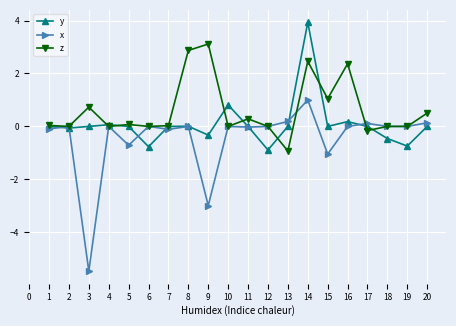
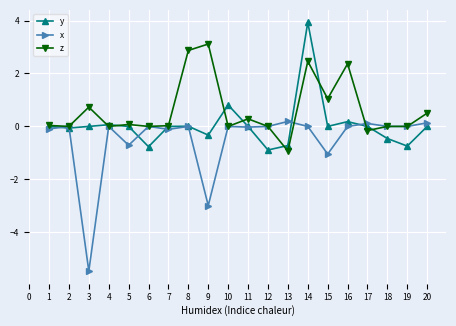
  {
    "y": {
      "3": 0.0,
      "6": -0.8,
      "9": -0.3,
      "10": 0.8,
      "12": -0.9,
-     "13": 0.0,
+     "13": -0.7,
      "14": 3.9,
      "15": 0.0,
      "16": 0.2,
      "17": 0.0,
      "18": -0.5,
      "19": -0.7,
      "20": 0.0
    },
    "x": {
      "3": -5.5,
      "5": -0.7,
      "7": -0.1,
      "9": -3,
      "13": 0.2,
-     "14": 1,
+     "14": 0,
      "15": -1,
      "16": 0,
      "17": 0.1,
      "20": 0.1
    },
    "z": {
      "3": 0.7,
      "8": 2.9,
      "9": 3.1,
      "11": 0.3,
      "13": -0.9,
      "14": 2.5,
      "15": 1.0,
      "16": 2.4,
      "17": -0.2,
      "20": 0.5
    }
  }
